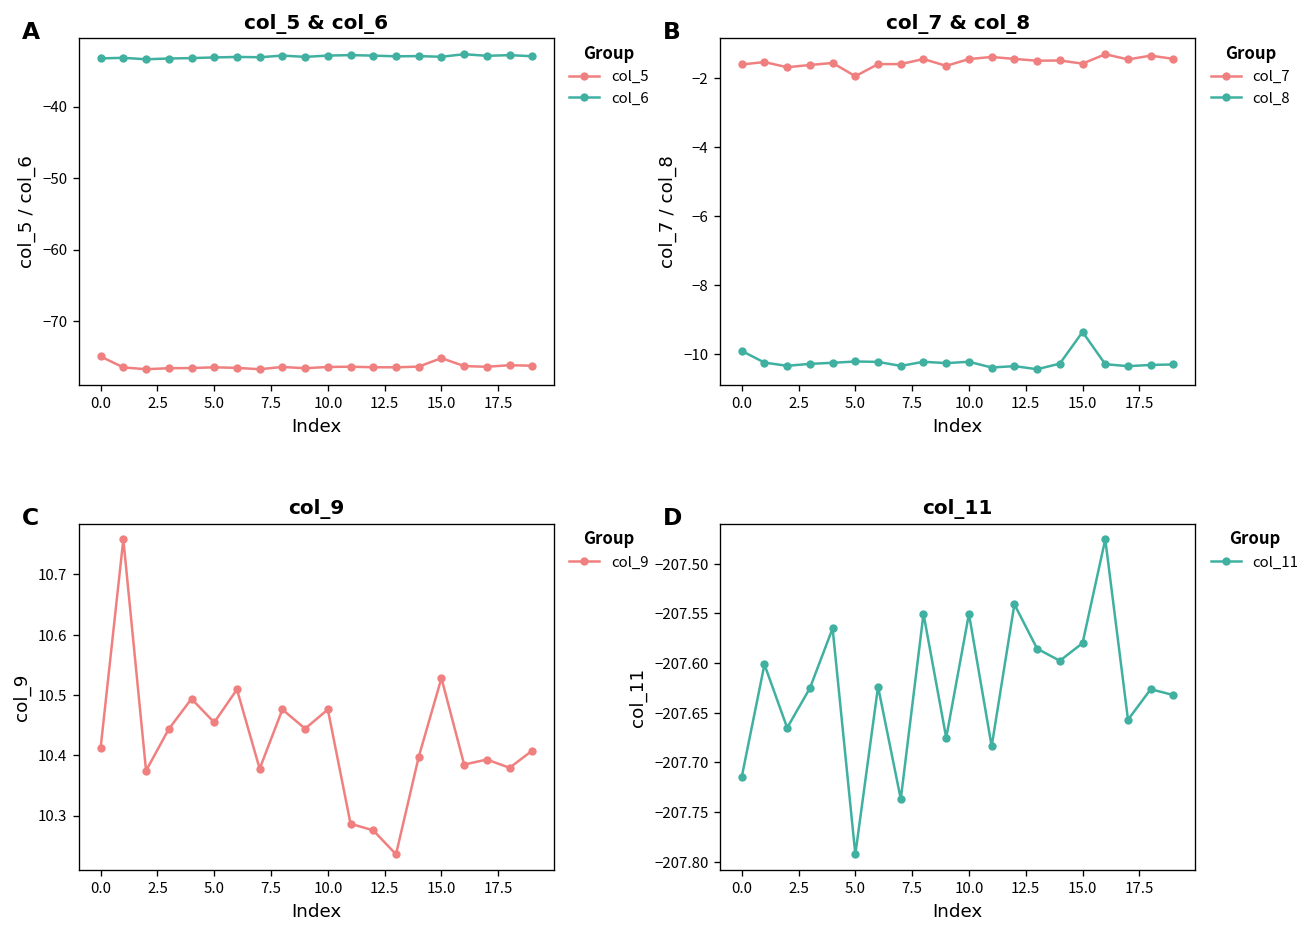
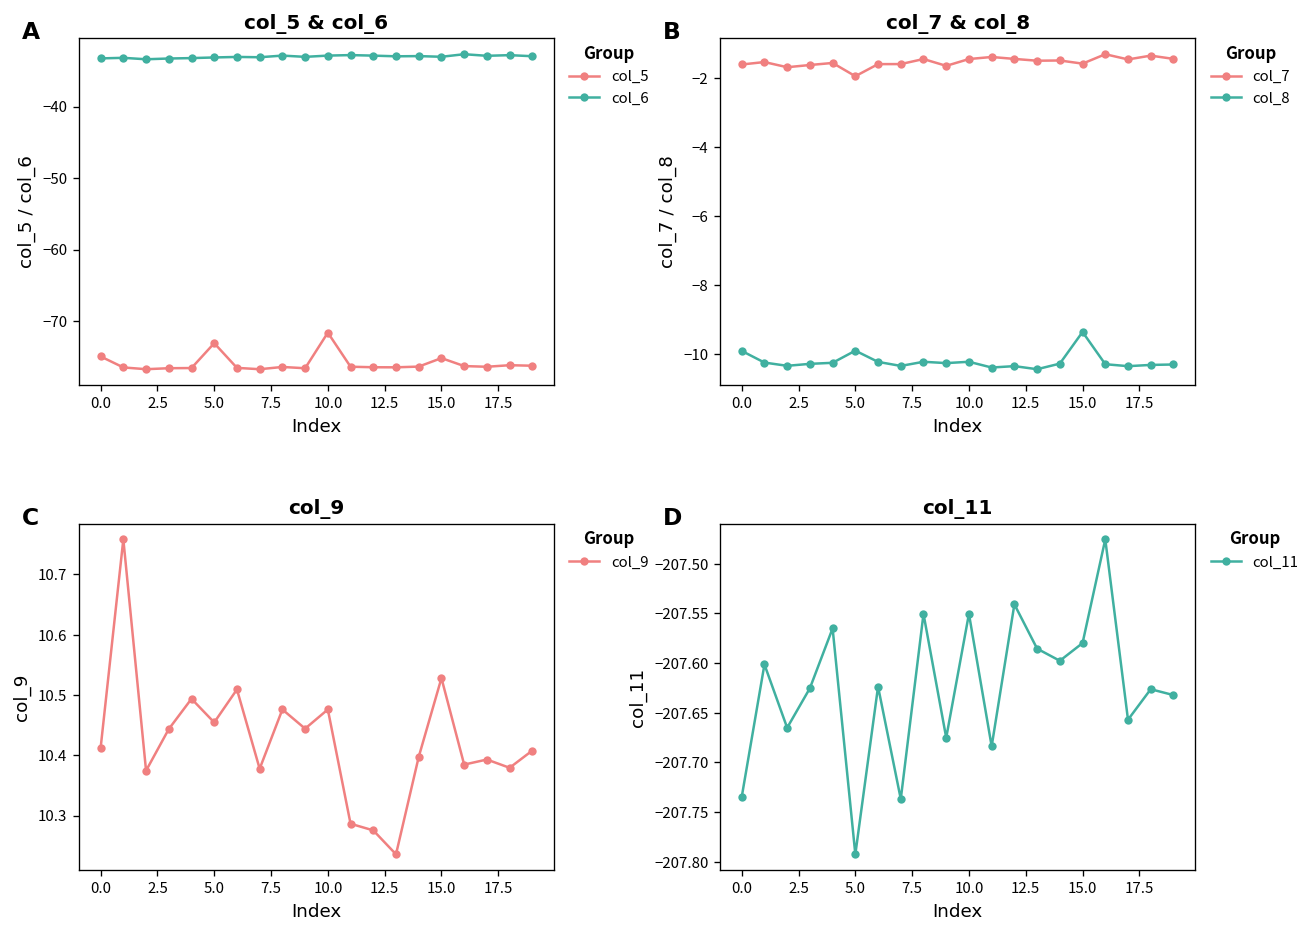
  {
    "col_5 & col_6": {
      "col_5": {
        "0.0": -75,
-       "5.0": -76,
-       "10.0": -76,
+       "5.0": -73,
+       "10.0": -72,
        "15.0": -75
      },
      "col_6": {
        "0.0": -33,
        "5.0": -33,
        "10.0": -33,
        "15.0": -33
      }
    },
    "col_7 & col_8": {
      "col_7": {
        "0.0": -1.6,
        "5.0": -1.9,
        "10.0": -1.4,
        "15.0": -1.6
      },
      "col_8": {
        "0.0": -9.9,
-       "5.0": -10.2,
+       "5.0": -9.9,
        "10.0": -10.2,
        "15.0": -9.4
      }
    },
    "col_9": {
      "0.0": 10.41,
      "5.0": 10.45,
      "10.0": 10.48,
      "15.0": 10.53
    },
    "col_11": {
-     "0.0": -207.71,
+     "0.0": -207.73,
      "5.0": -207.79,
      "10.0": -207.55,
      "15.0": -207.58
    }
  }
